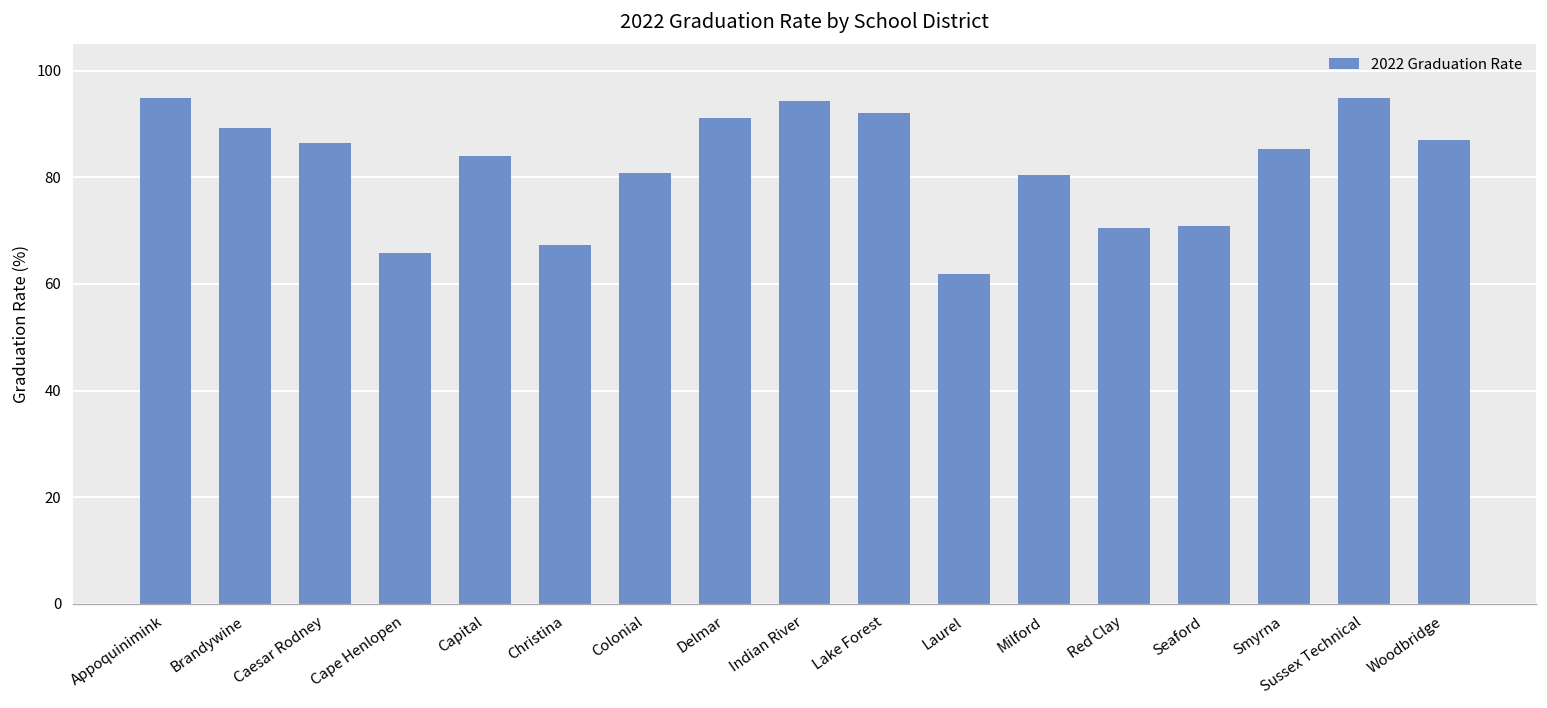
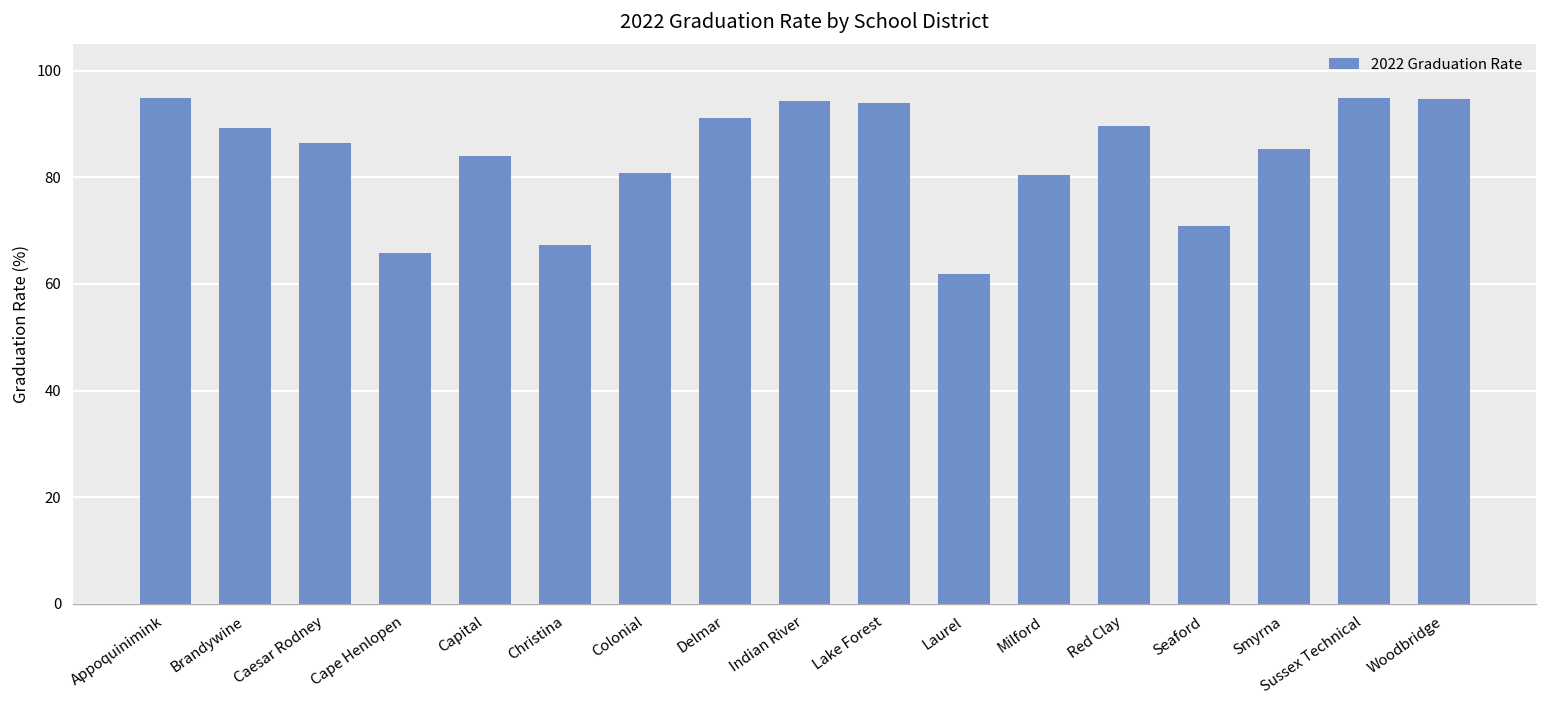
  {
    "Appoquinimink": 95,
    "Brandywine": 89,
    "Caesar Rodney": 87,
    "Cape Henlopen": 66,
    "Capital": 84,
    "Christina": 67,
    "Colonial": 81,
    "Delmar": 91,
    "Indian River": 94,
-   "Lake Forest": 92,
+   "Lake Forest": 94,
    "Laurel": 62,
    "Milford": 80,
-   "Red Clay": 71,
+   "Red Clay": 90,
    "Seaford": 71,
    "Smyrna": 85,
    "Sussex Technical": 95,
-   "Woodbridge": 87
+   "Woodbridge": 95
  }
